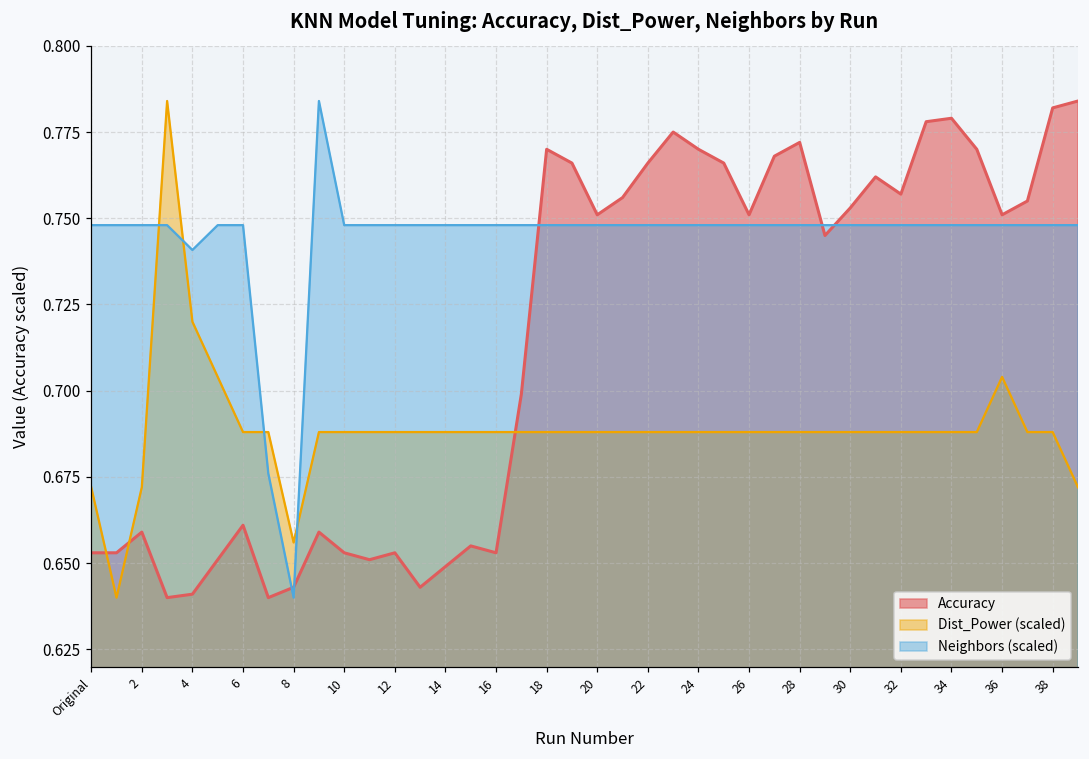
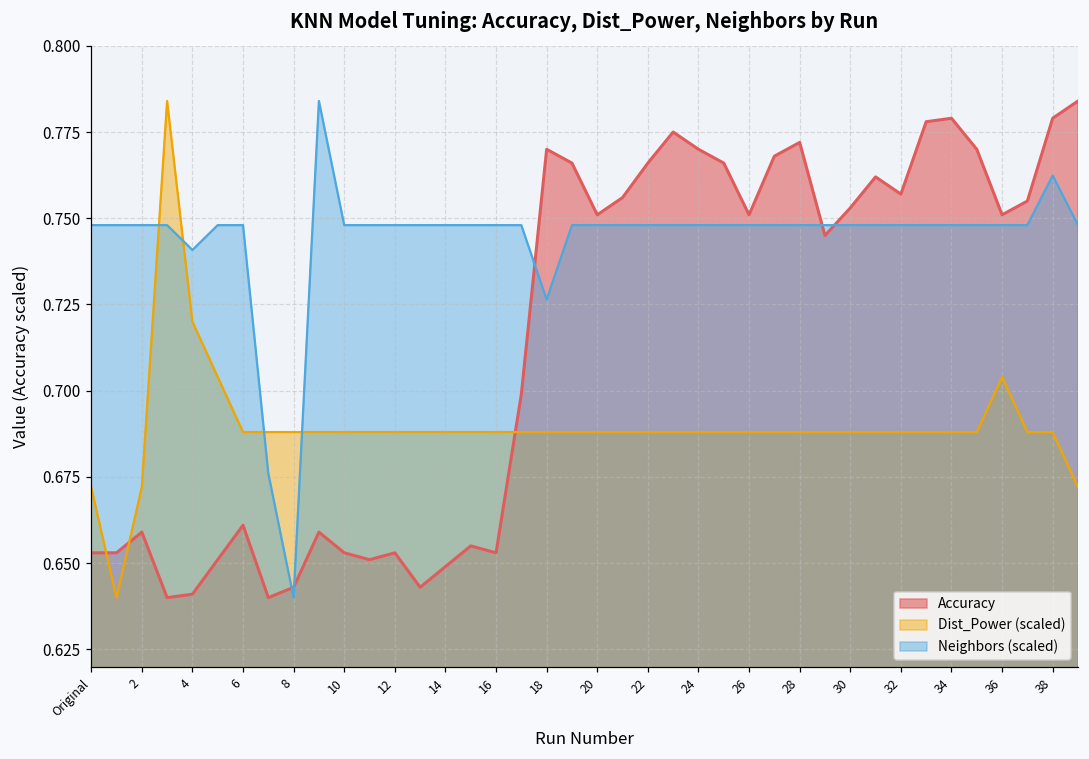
  {
    "Accuracy": {
      "Original": 0.653,
      "2": 0.659,
      "4": 0.641,
      "6": 0.661,
      "8": 0.643,
      "10": 0.653,
      "12": 0.653,
      "14": 0.649,
      "16": 0.653,
      "18": 0.770,
      "20": 0.751,
      "22": 0.766,
      "24": 0.770,
      "26": 0.751,
      "28": 0.772,
      "30": 0.753,
      "32": 0.757,
      "34": 0.779,
      "36": 0.751,
-     "38": 0.782
+     "38": 0.779
    },
    "Dist_Power (scaled)": {
      "Original": 0.672,
      "2": 0.672,
      "4": 0.720,
      "6": 0.688,
-     "8": 0.656,
+     "8": 0.688,
      "10": 0.688,
      "12": 0.688,
      "14": 0.688,
      "16": 0.688,
      "18": 0.688,
      "20": 0.688,
      "22": 0.688,
      "24": 0.688,
      "26": 0.688,
      "28": 0.688,
      "30": 0.688,
      "32": 0.688,
      "34": 0.688,
      "36": 0.704,
      "38": 0.688
    },
    "Neighbors (scaled)": {
      "Original": 0.748,
      "2": 0.748,
      "4": 0.741,
      "6": 0.748,
      "8": 0.640,
      "10": 0.748,
      "12": 0.748,
      "14": 0.748,
      "16": 0.748,
-     "18": 0.748,
+     "18": 0.726,
      "20": 0.748,
      "22": 0.748,
      "24": 0.748,
      "26": 0.748,
      "28": 0.748,
      "30": 0.748,
      "32": 0.748,
      "34": 0.748,
      "36": 0.748,
-     "38": 0.748
+     "38": 0.762
    }
  }
